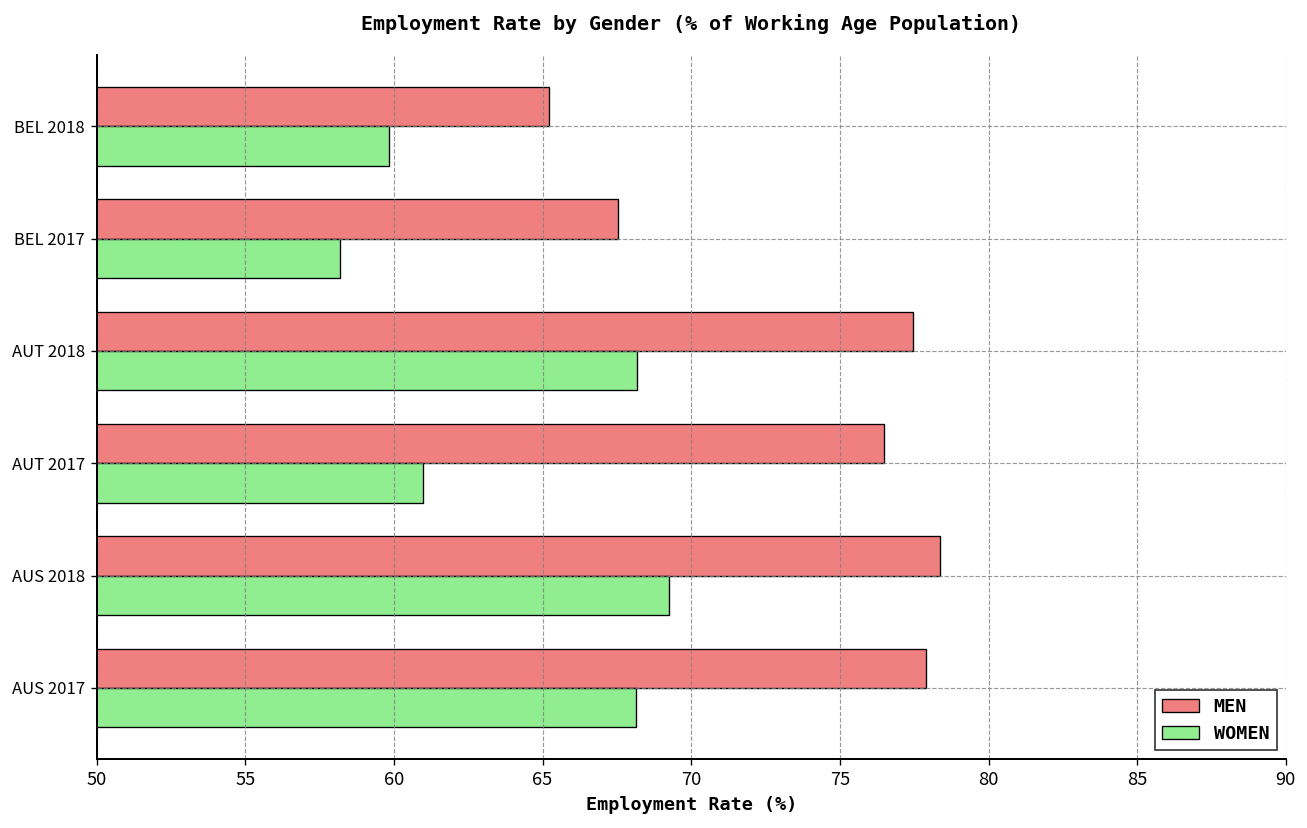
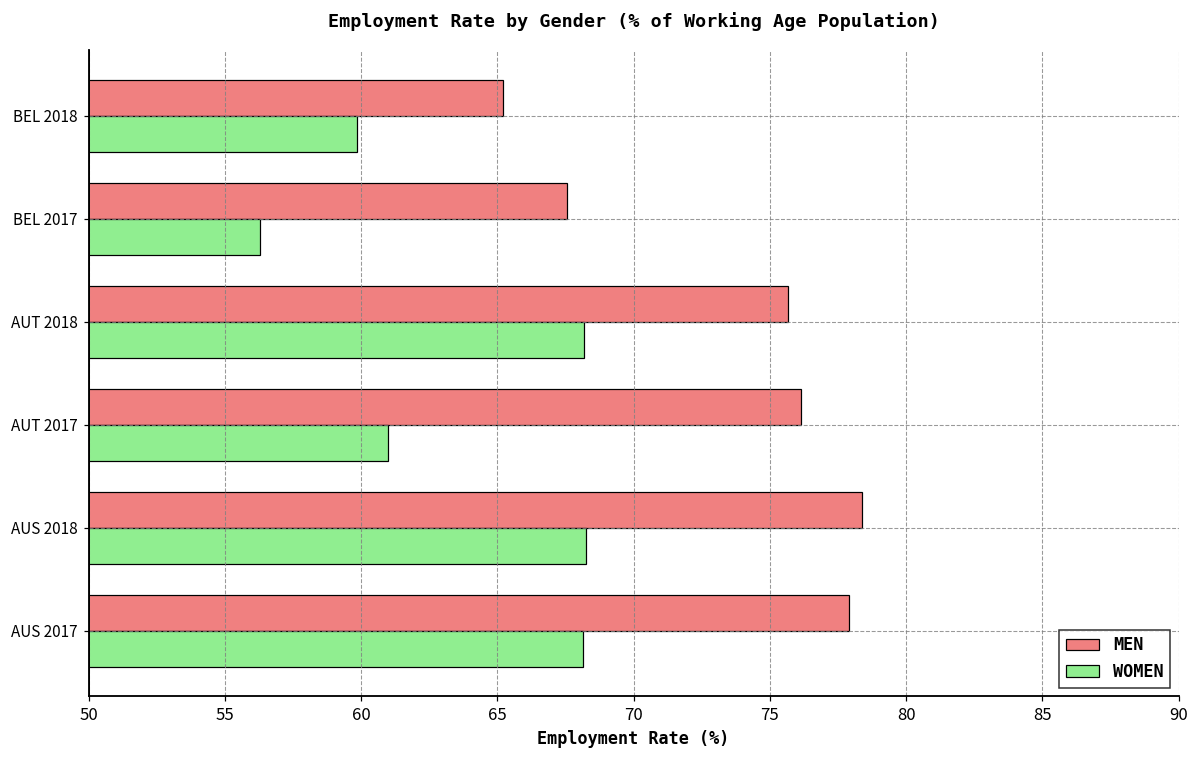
  {
    "MEN": {
      "BEL 2018": 65.2,
      "BEL 2017": 67.6,
-     "AUT 2018": 77.5,
-     "AUT 2017": 76.5,
+     "AUT 2018": 75.7,
+     "AUT 2017": 76.2,
      "AUS 2018": 78.4,
      "AUS 2017": 77.9
    },
    "WOMEN": {
      "BEL 2018": 59.8,
-     "BEL 2017": 58.2,
+     "BEL 2017": 56.3,
      "AUT 2018": 68.2,
      "AUT 2017": 61.0,
-     "AUS 2018": 69.2,
+     "AUS 2018": 68.3,
      "AUS 2017": 68.2
    }
  }
